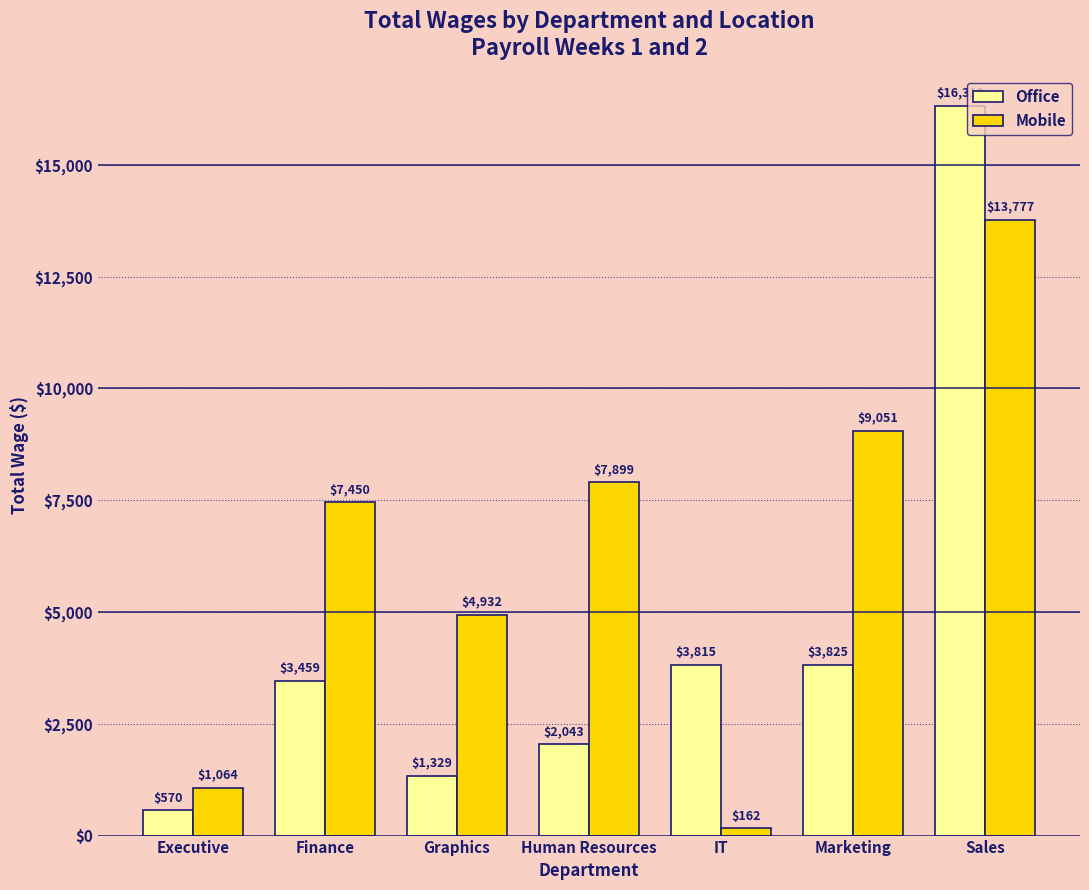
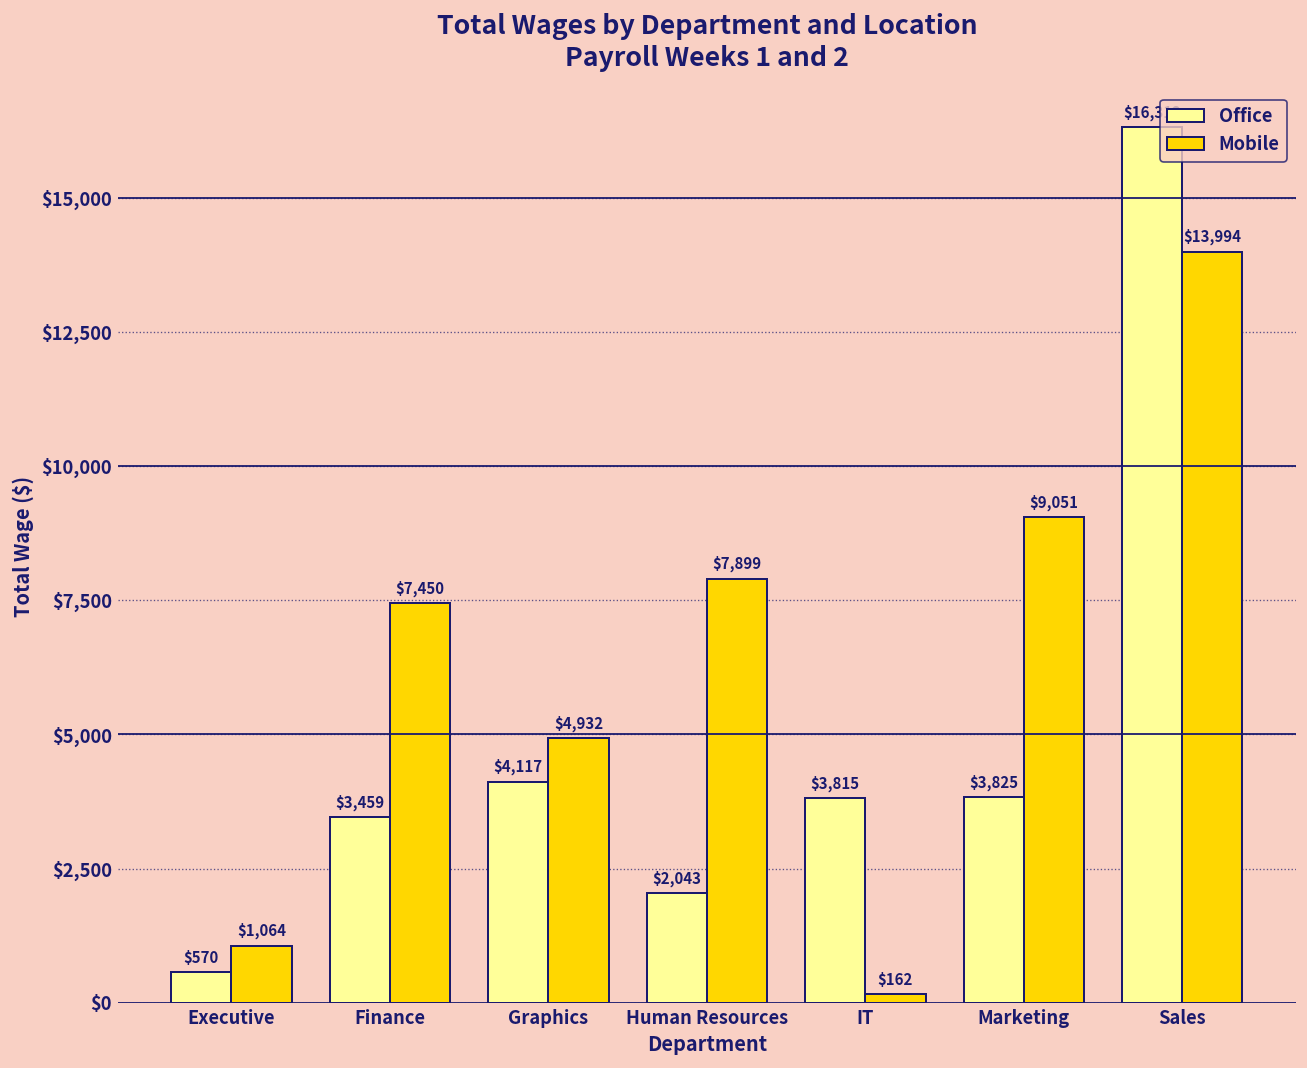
  {
    "Office": {
      "Executive": "$570",
      "Finance": "$3,459",
-     "Graphics": "$1,329",
+     "Graphics": "$4,117",
      "Human Resources": "$2,043",
      "IT": "$3,815",
      "Marketing": "$3,825"
    },
    "Mobile": {
      "Executive": "$1,064",
      "Finance": "$7,450",
      "Graphics": "$4,932",
      "Human Resources": "$7,899",
      "IT": "$162",
      "Marketing": "$9,051",
-     "Sales": "$13,777"
+     "Sales": "$13,994"
    }
  }
